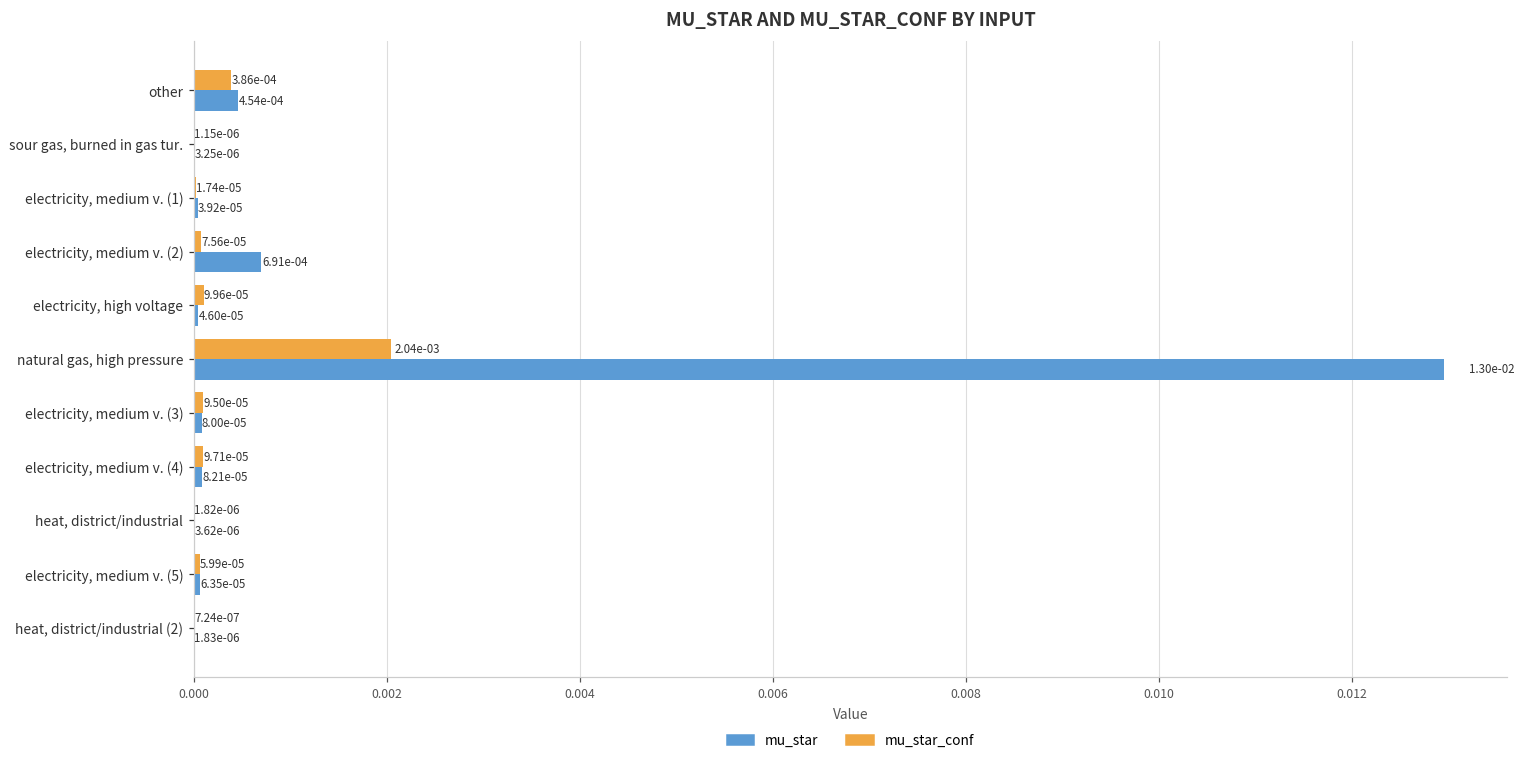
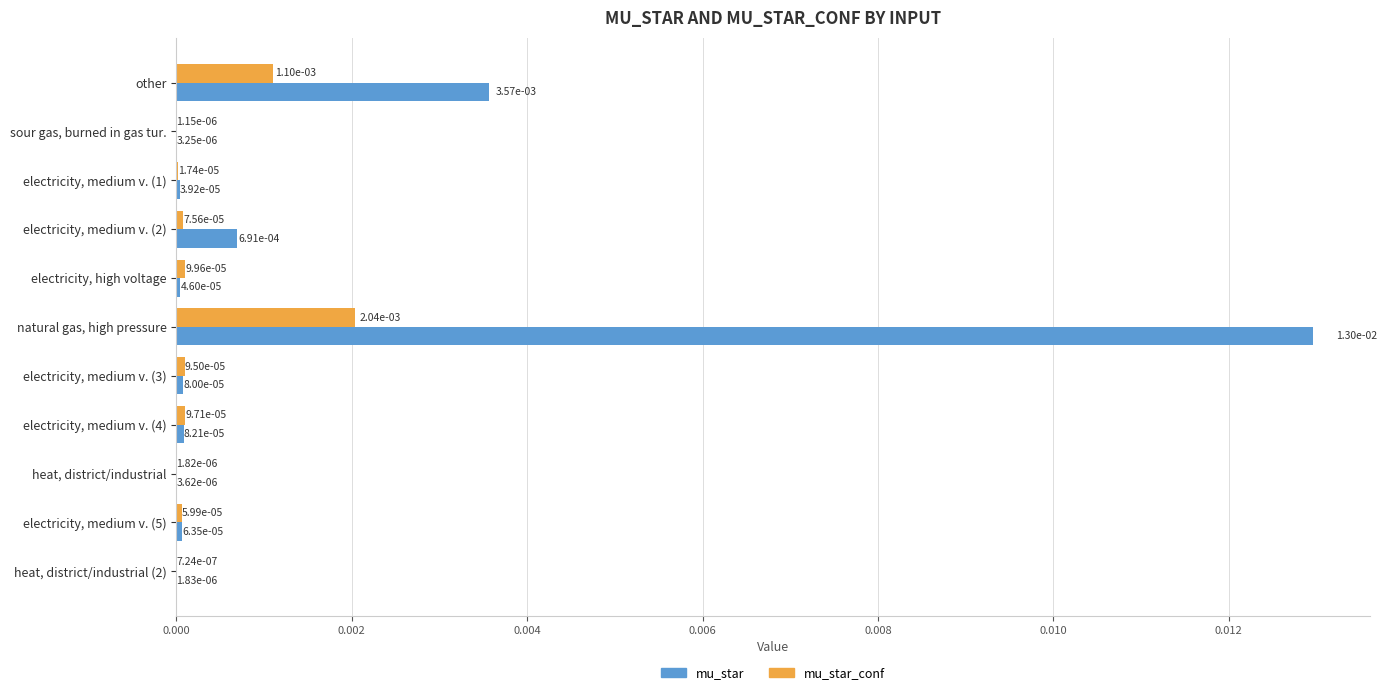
  {
    "mu_star": {
-     "other": "4.54e-04",
+     "other": "3.57e-03",
      "sour gas, burned in gas tur.": "3.25e-06",
      "electricity, medium v. (1)": "3.92e-05",
      "electricity, medium v. (2)": "6.91e-04",
      "electricity, high voltage": "4.60e-05",
      "natural gas, high pressure": "1.30e-02",
      "electricity, medium v. (3)": "8.00e-05",
      "electricity, medium v. (4)": "8.21e-05",
      "heat, district/industrial": "3.62e-06",
      "electricity, medium v. (5)": "6.35e-05",
      "heat, district/industrial (2)": "1.83e-06"
    },
    "mu_star_conf": {
-     "other": "3.86e-04",
+     "other": "1.10e-03",
      "sour gas, burned in gas tur.": "1.15e-06",
      "electricity, medium v. (1)": "1.74e-05",
      "electricity, medium v. (2)": "7.56e-05",
      "electricity, high voltage": "9.96e-05",
      "natural gas, high pressure": "2.04e-03",
      "electricity, medium v. (3)": "9.50e-05",
      "electricity, medium v. (4)": "9.71e-05",
      "heat, district/industrial": "1.82e-06",
      "electricity, medium v. (5)": "5.99e-05",
      "heat, district/industrial (2)": "7.24e-07"
    }
  }
